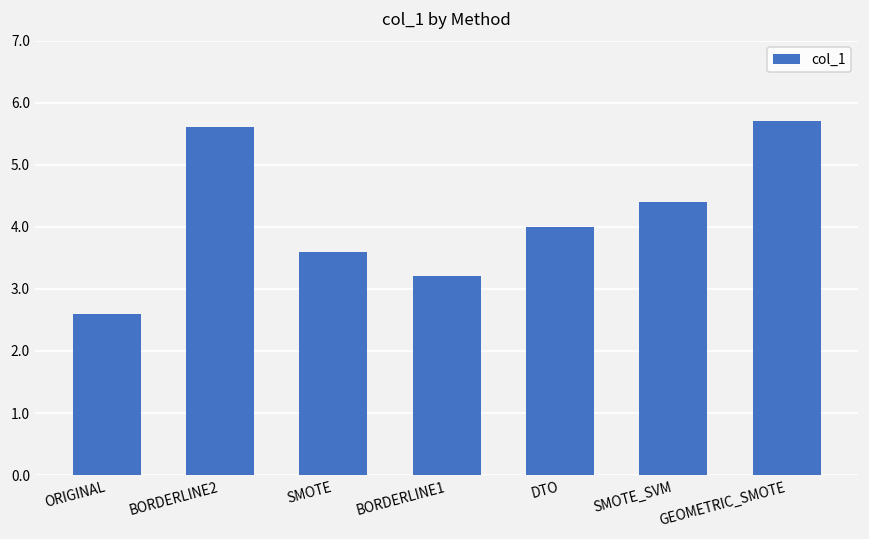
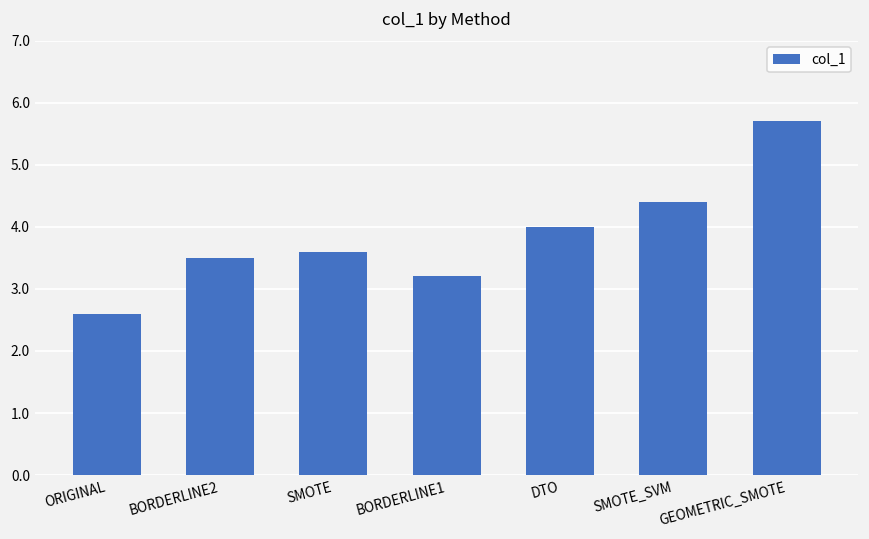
  {
    "ORIGINAL": 2.6,
-   "BORDERLINE2": 5.6,
+   "BORDERLINE2": 3.5,
    "SMOTE": 3.6,
    "BORDERLINE1": 3.2,
    "DTO": 4.0,
    "SMOTE_SVM": 4.4,
    "GEOMETRIC_SMOTE": 5.7
  }
